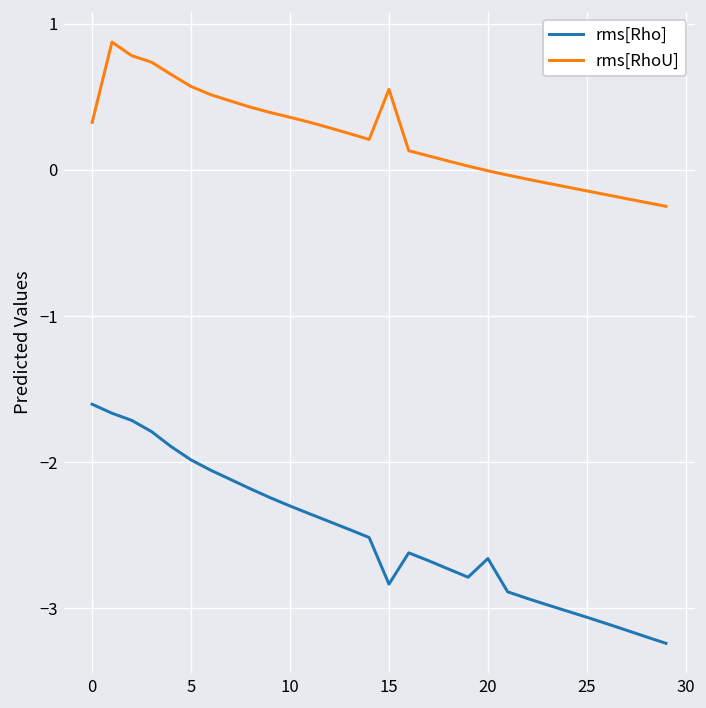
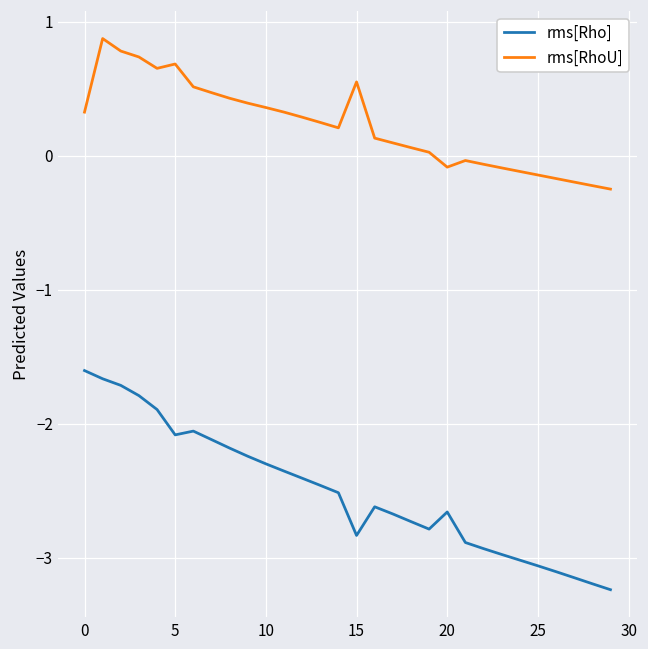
  {
    "rms[Rho]": {
      "0": -1.60,
-     "5": -1.98,
+     "5": -2.08,
      "10": -2.30,
      "15": -2.83,
      "20": -2.66,
      "25": -3.06
    },
    "rms[RhoU]": {
      "0": 0.33,
-     "5": 0.57,
+     "5": 0.69,
      "10": 0.36,
      "15": 0.55,
-     "20": -0.01,
+     "20": -0.08,
      "25": -0.14
    }
  }
